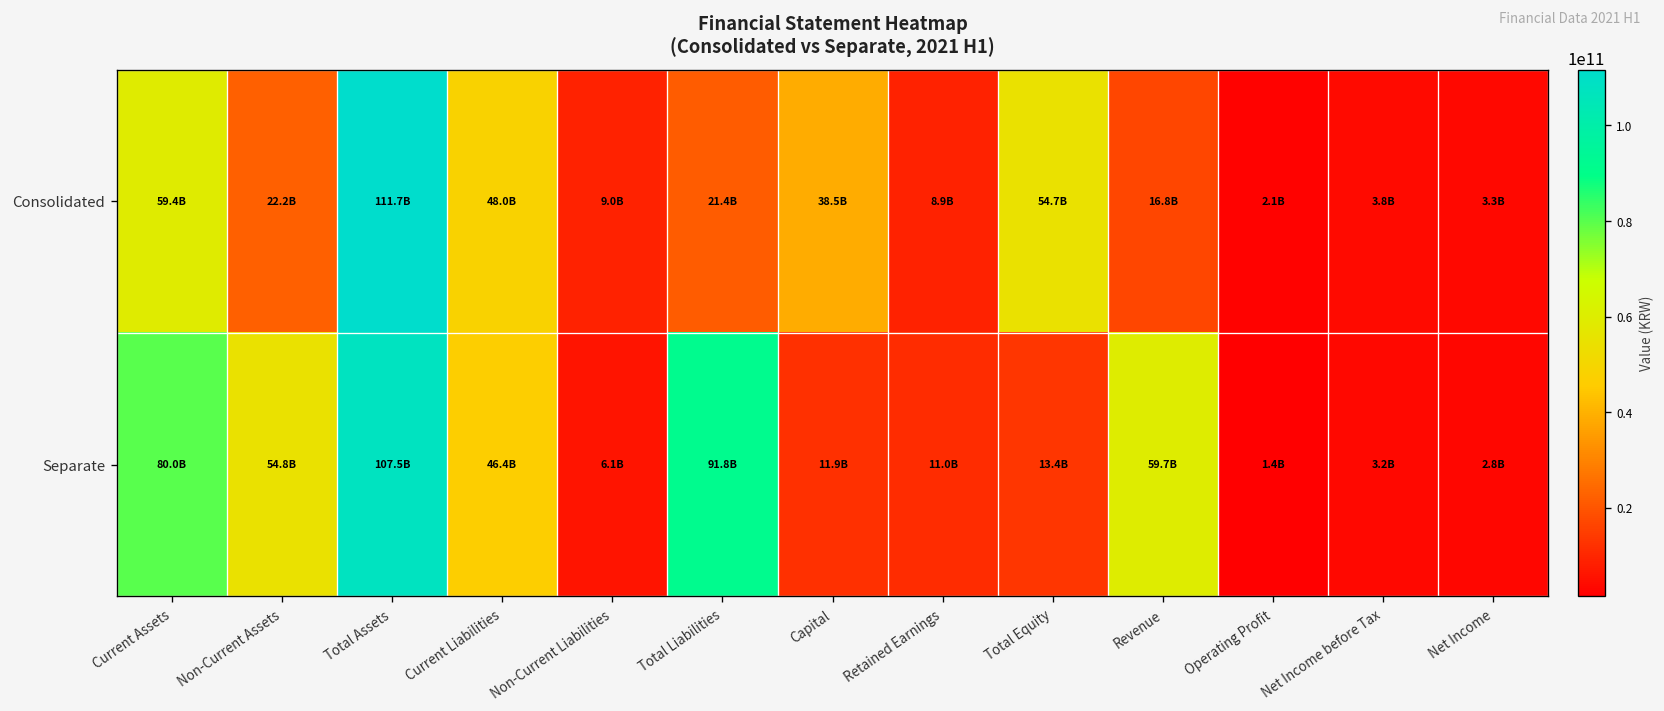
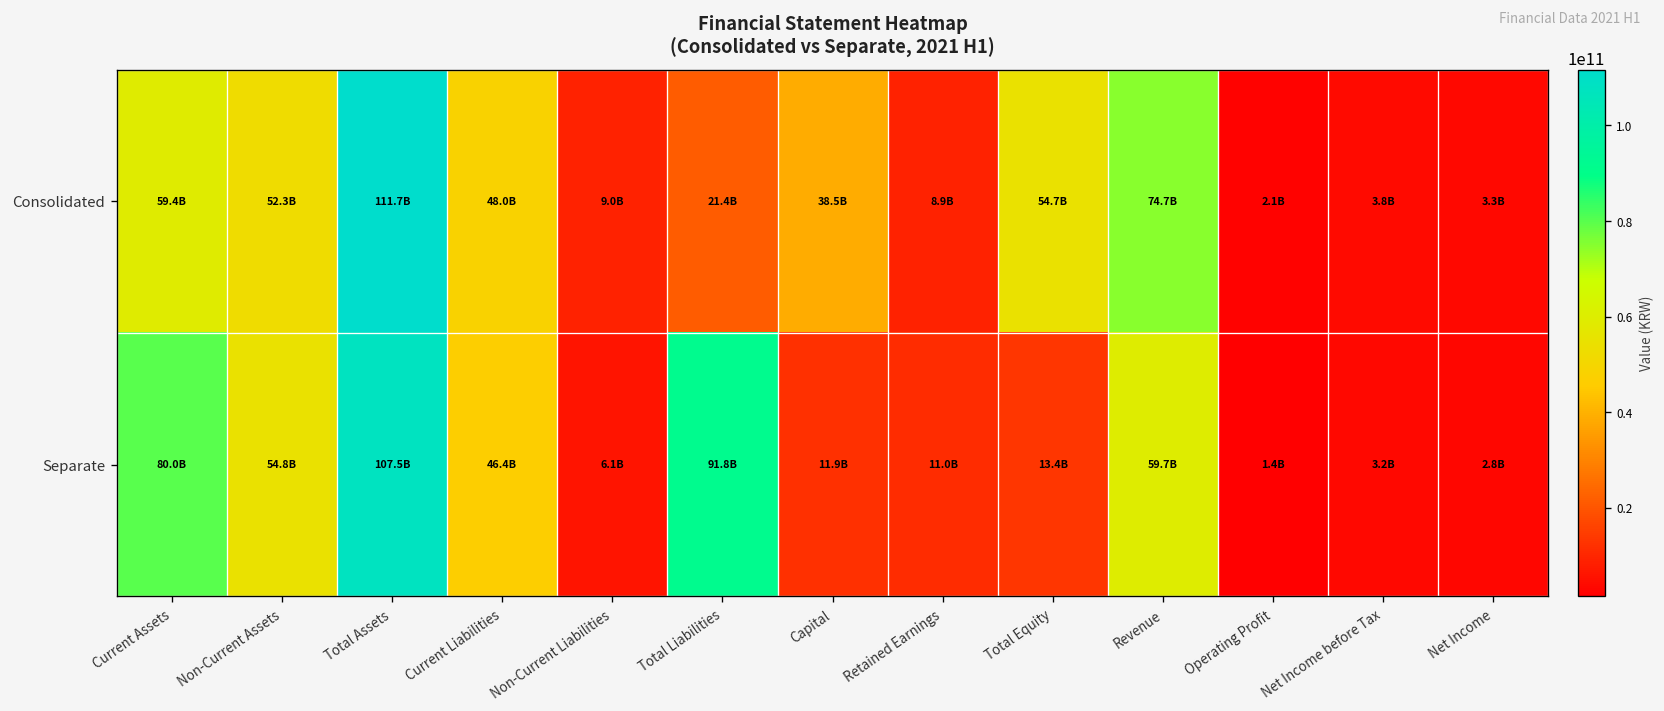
  {
    "Consolidated": {
      "Current Assets": "59.4B",
-     "Non-Current Assets": "22.2B",
+     "Non-Current Assets": "52.3B",
      "Total Assets": "111.7B",
      "Current Liabilities": "48.0B",
      "Non-Current Liabilities": "9.0B",
      "Total Liabilities": "21.4B",
      "Capital": "38.5B",
      "Retained Earnings": "8.9B",
      "Total Equity": "54.7B",
-     "Revenue": "16.8B",
+     "Revenue": "74.7B",
      "Operating Profit": "2.1B",
      "Net Income before Tax": "3.8B",
      "Net Income": "3.3B"
    },
    "Separate": {
      "Current Assets": "80.0B",
      "Non-Current Assets": "54.8B",
      "Total Assets": "107.5B",
      "Current Liabilities": "46.4B",
      "Non-Current Liabilities": "6.1B",
      "Total Liabilities": "91.8B",
      "Capital": "11.9B",
      "Retained Earnings": "11.0B",
      "Total Equity": "13.4B",
      "Revenue": "59.7B",
      "Operating Profit": "1.4B",
      "Net Income before Tax": "3.2B",
      "Net Income": "2.8B"
    }
  }
